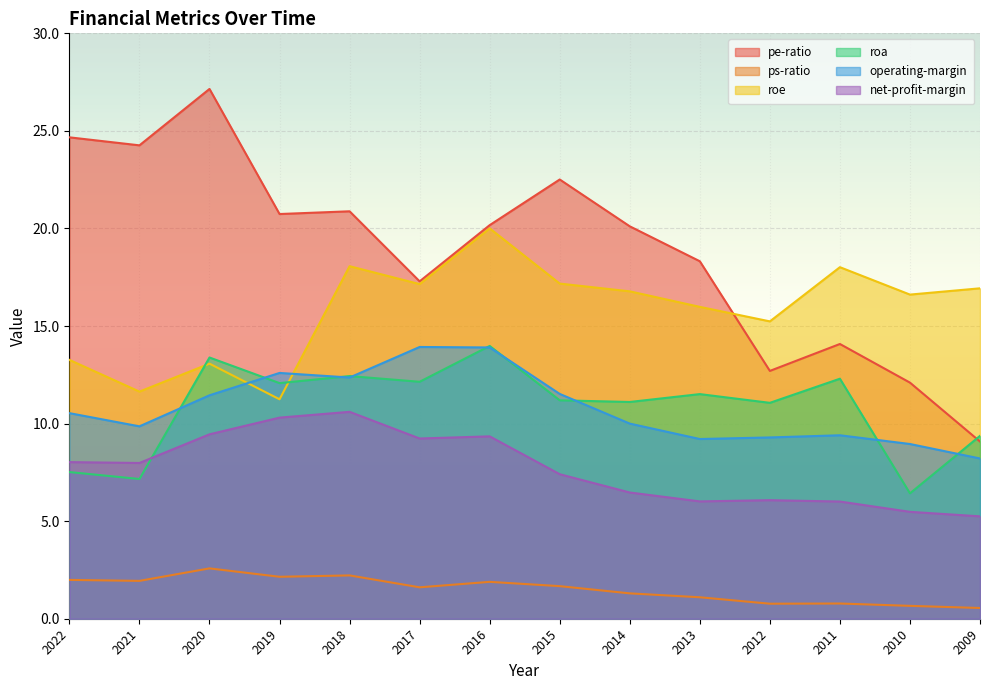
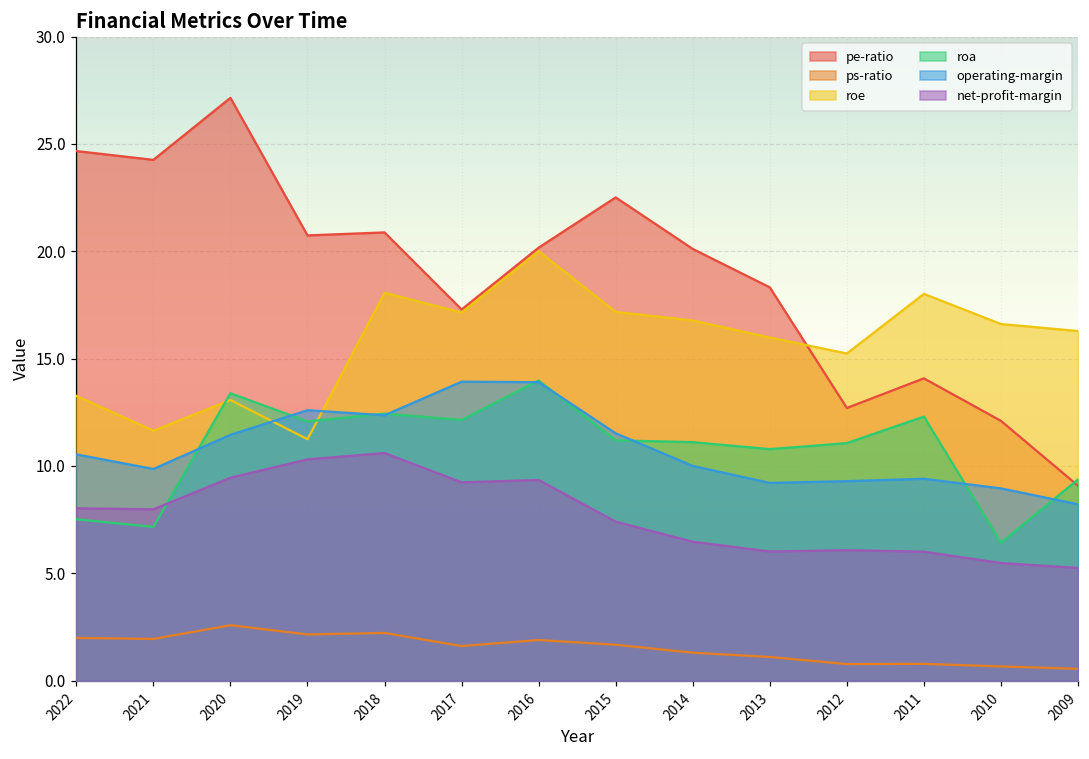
  {
    "roe": {
      "2022": 13.3,
      "2021": 11.6,
      "2020": 13.1,
      "2019": 11.2,
      "2018": 18.1,
      "2017": 17.1,
      "2016": 20.0,
      "2015": 17.2,
      "2014": 16.8,
      "2013": 16.0,
      "2012": 15.2,
      "2011": 18.0,
      "2010": 16.6,
-     "2009": 16.9
+     "2009": 16.3
    },
    "roa": {
      "2022": 7.5,
      "2021": 7.2,
      "2020": 13.4,
      "2019": 12.1,
      "2017": 12.1,
      "2015": 11.2,
      "2014": 11.1,
-     "2013": 11.5,
+     "2013": 10.8,
      "2012": 11.1,
      "2011": 12.3,
      "2010": 6.4,
      "2009": 9.4
    },
    "operating-margin": {
      "2022": 10.5,
      "2021": 9.9,
      "2020": 11.5,
      "2019": 12.6,
      "2017": 13.9,
      "2015": 11.5,
      "2014": 10.0,
      "2013": 9.2,
      "2012": 9.3,
      "2011": 9.4,
      "2010": 9.0,
      "2009": 8.2
    },
    "net-profit-margin": {
      "2022": 8.0,
      "2021": 8.0,
      "2020": 9.5,
      "2019": 10.3,
      "2018": 10.6,
      "2017": 9.2,
      "2016": 9.3,
      "2015": 7.4,
      "2014": 6.5,
      "2013": 6.0,
      "2012": 6.1,
      "2011": 6.0,
      "2010": 5.5,
      "2009": 5.2
    }
  }
